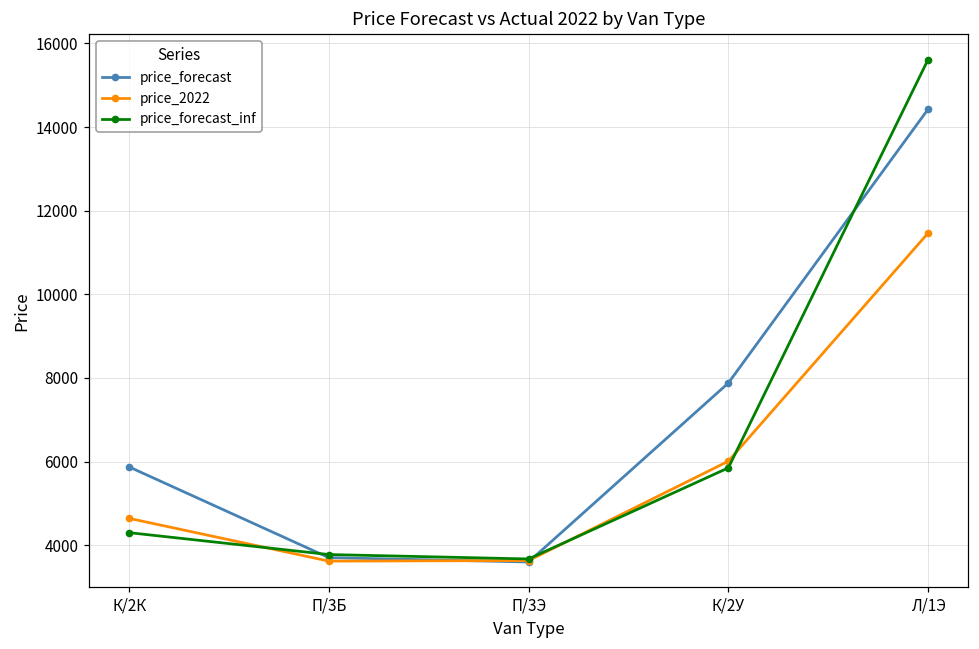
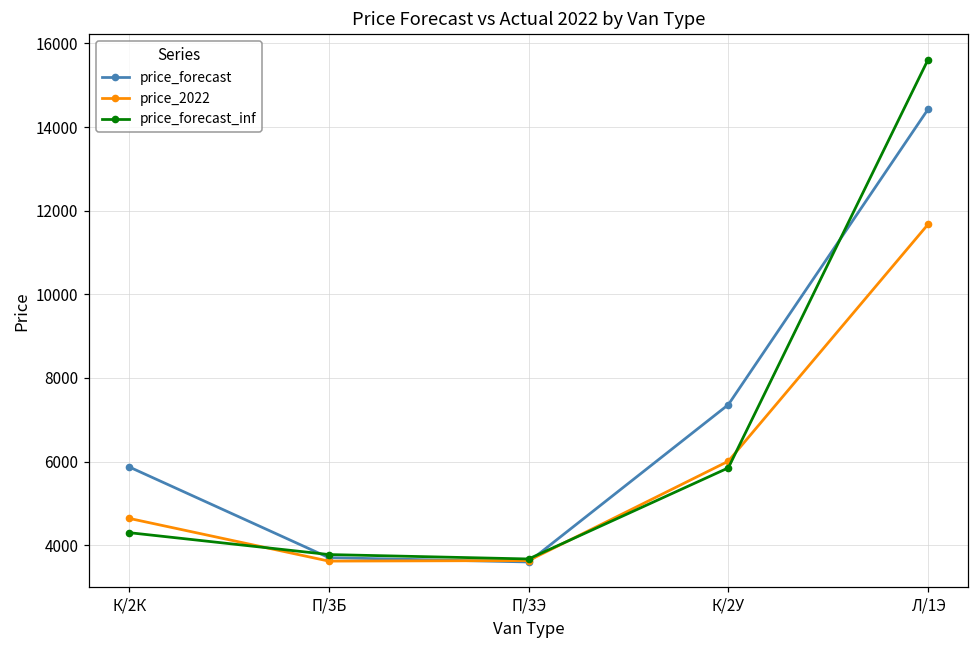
  {
    "price_forecast": {
      "К/2К": 5900,
      "П/3Б": 3700,
-     "К/2У": 7900,
+     "К/2У": 7400,
      "Л/1Э": 14400
    },
    "price_2022": {
      "К/2К": 4600,
      "П/3Б": 3600,
      "К/2У": 6000,
-     "Л/1Э": 11500
+     "Л/1Э": 11700
    },
    "price_forecast_inf": {
      "К/2К": 4300,
      "П/3Б": 3800,
      "К/2У": 5900,
      "Л/1Э": 15600
    }
  }
